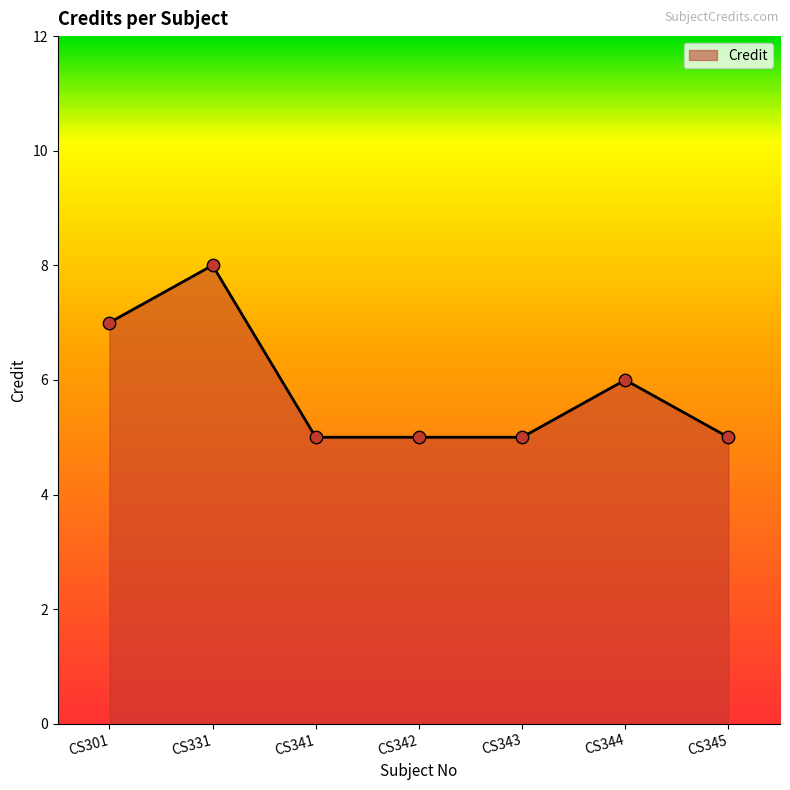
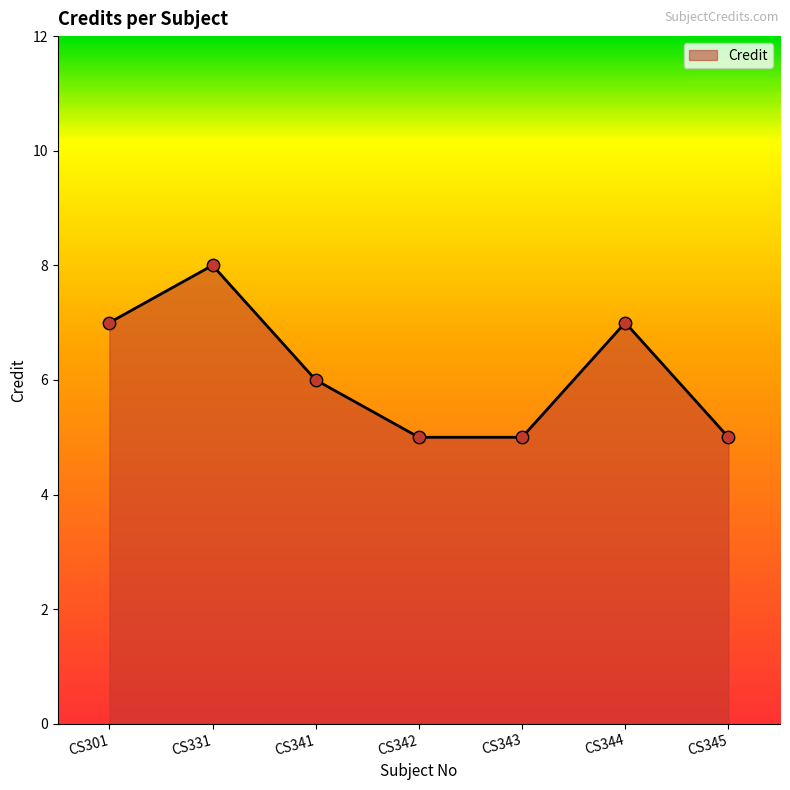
  {
    "CS301": 7,
    "CS331": 8,
-   "CS341": 5,
+   "CS341": 6,
    "CS342": 5,
    "CS343": 5,
-   "CS344": 6,
+   "CS344": 7,
    "CS345": 5
  }
